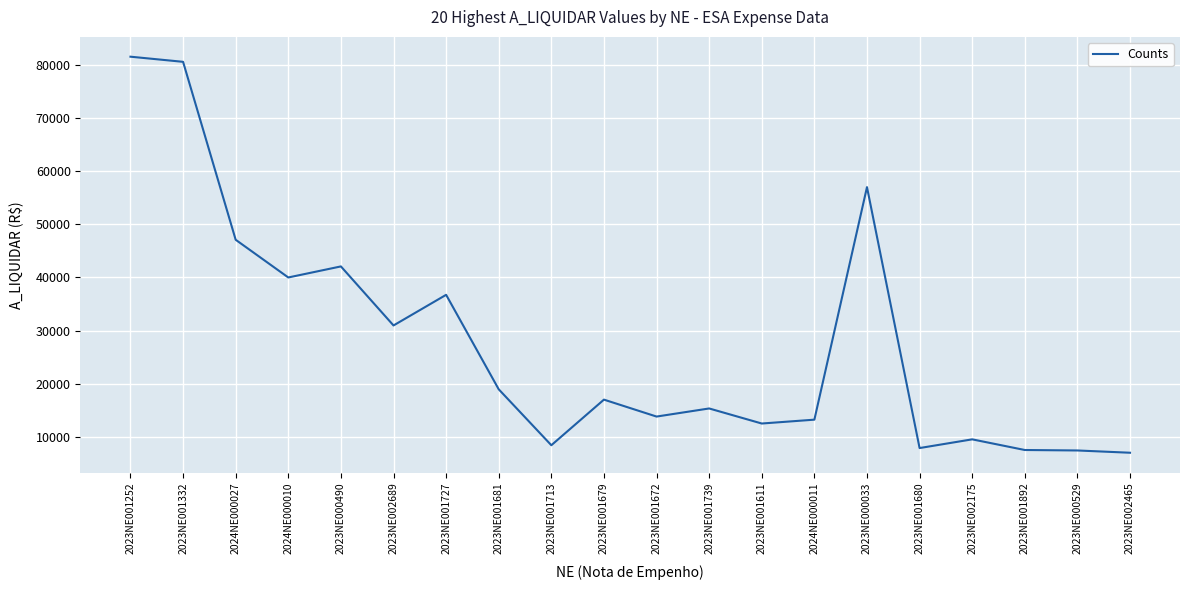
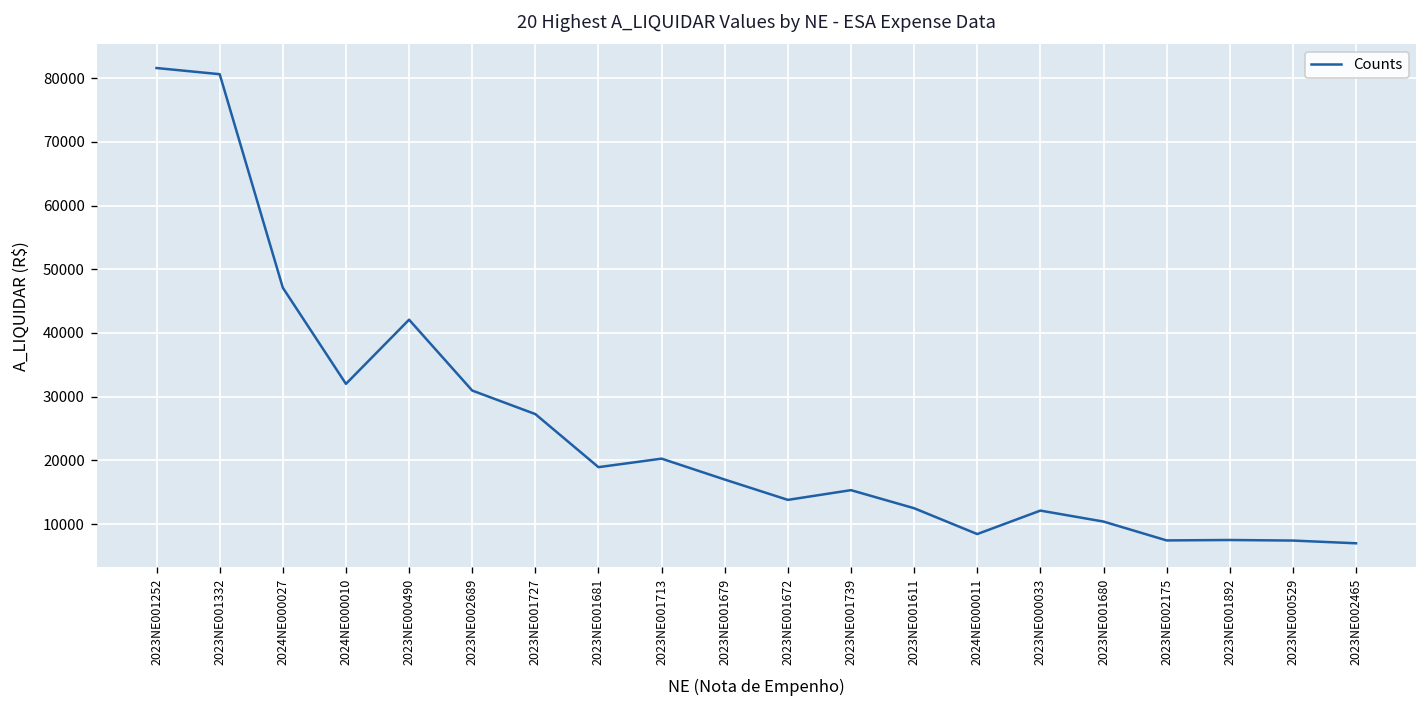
  {
    "2023NE001252": 82000,
    "2023NE001332": 81000,
    "2024NE000027": 47000,
-   "2024NE000010": 40000,
+   "2024NE000010": 32000,
    "2023NE000490": 42000,
    "2023NE002689": 31000,
-   "2023NE001727": 37000,
+   "2023NE001727": 27000,
    "2023NE001681": 19000,
-   "2023NE001713": 8000,
+   "2023NE001713": 20000,
    "2023NE001679": 17000,
    "2023NE001672": 14000,
    "2023NE001739": 15000,
    "2023NE001611": 12000,
-   "2024NE000011": 13000,
-   "2023NE000033": 57000,
-   "2023NE001680": 8000,
-   "2023NE002175": 10000,
+   "2024NE000011": 8000,
+   "2023NE000033": 12000,
+   "2023NE001680": 10000,
+   "2023NE002175": 7000,
    "2023NE001892": 8000,
    "2023NE000529": 7000,
    "2023NE002465": 7000
  }
